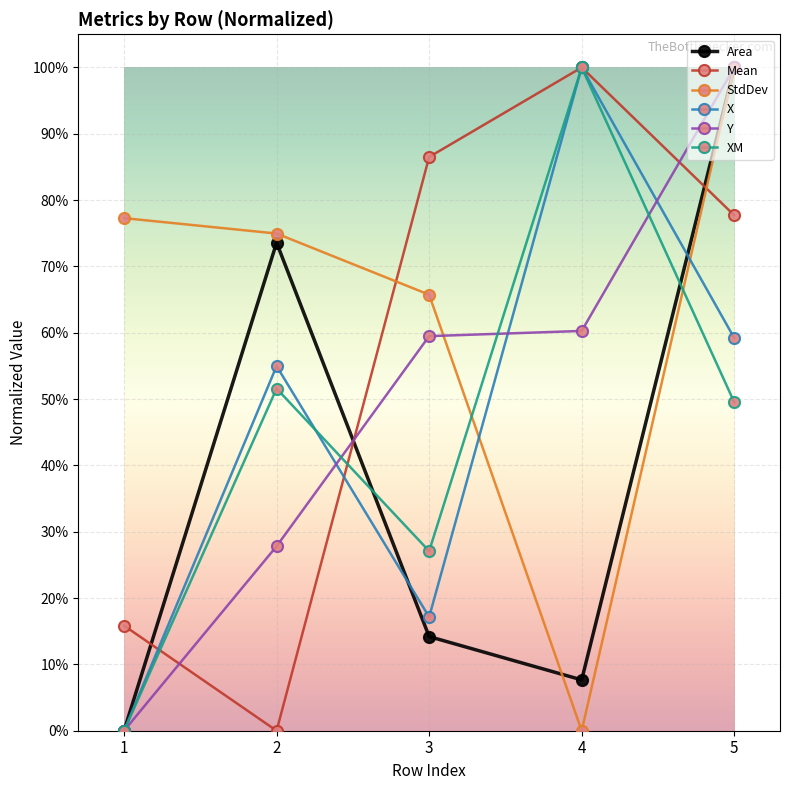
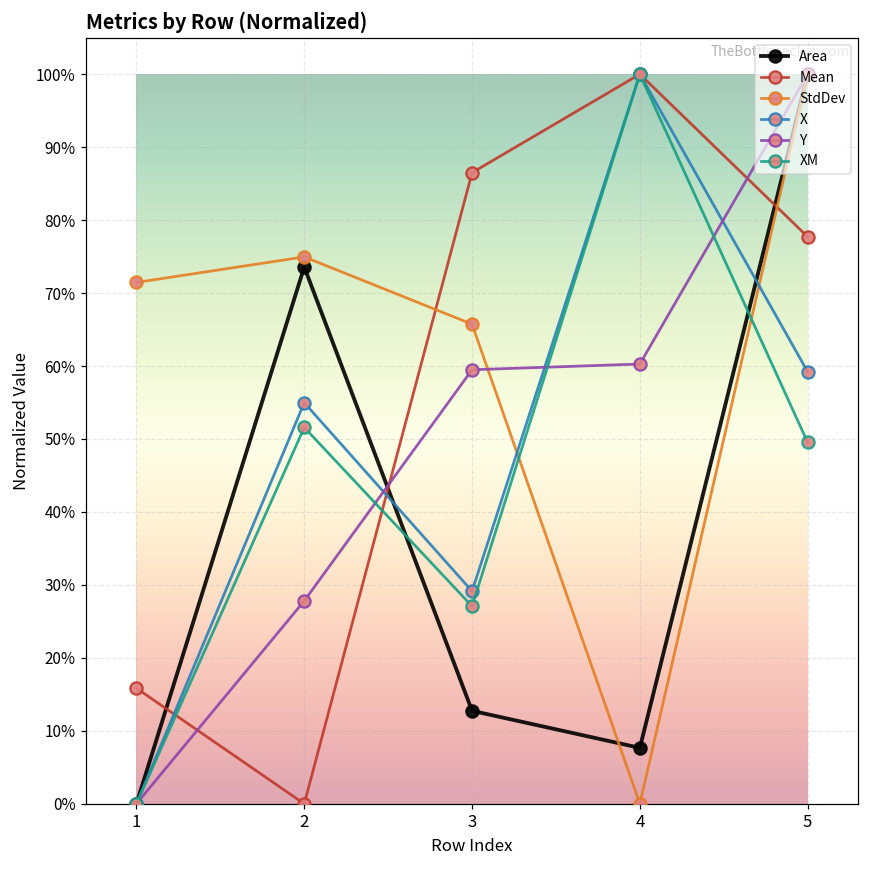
  {
    "Area": {
      "2": "74%",
-     "3": "14%",
+     "3": "13%",
      "4": "8%"
    },
    "Mean": {
      "1": "16%",
      "2": "0%",
      "3": "87%",
      "5": "78%"
    },
    "StdDev": {
-     "1": "77%",
+     "1": "71%",
      "2": "75%",
      "3": "66%",
      "4": "0%"
    },
    "X": {
      "2": "55%",
-     "3": "17%",
+     "3": "29%",
      "5": "59%"
    },
    "Y": {
      "2": "28%",
      "3": "59%",
      "4": "60%"
    },
    "XM": {
      "2": "52%",
      "3": "27%",
      "5": "50%"
    }
  }
